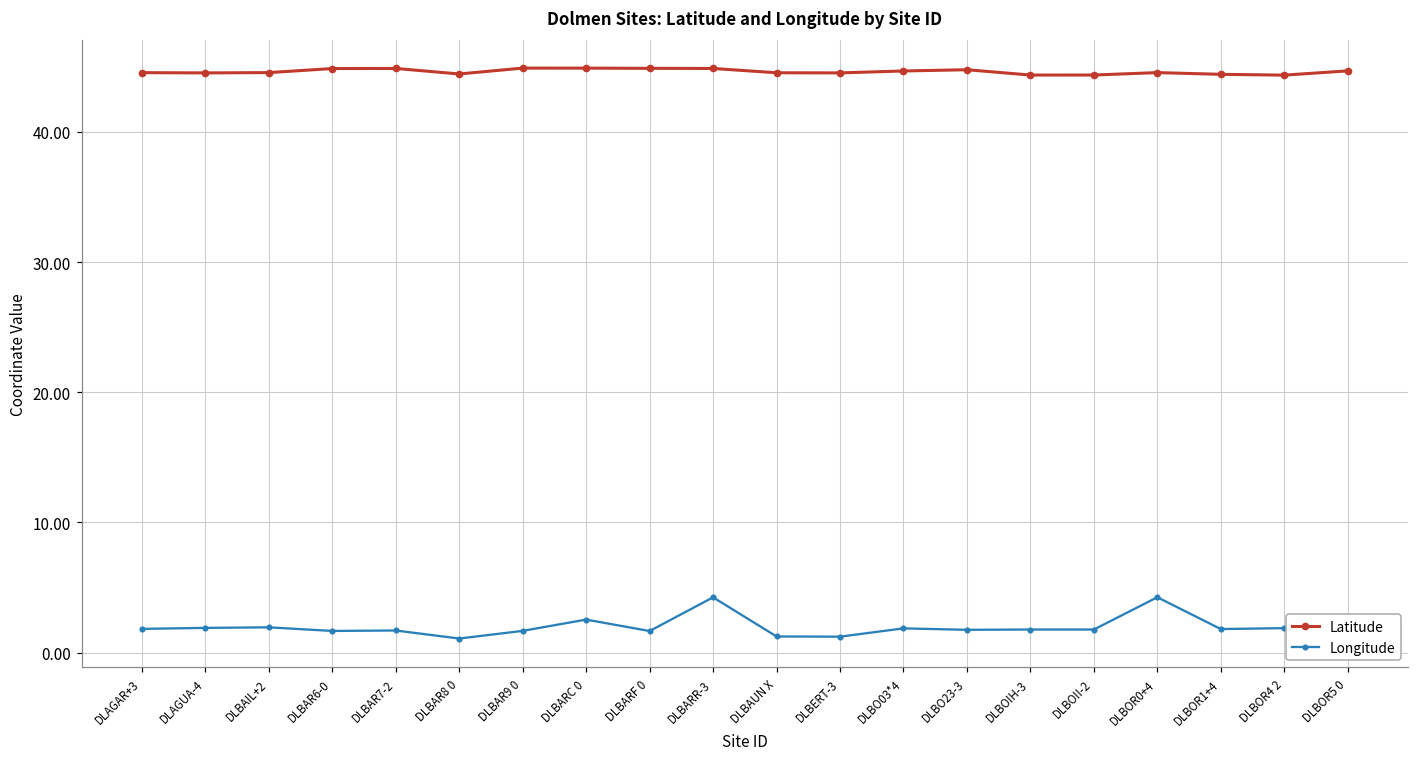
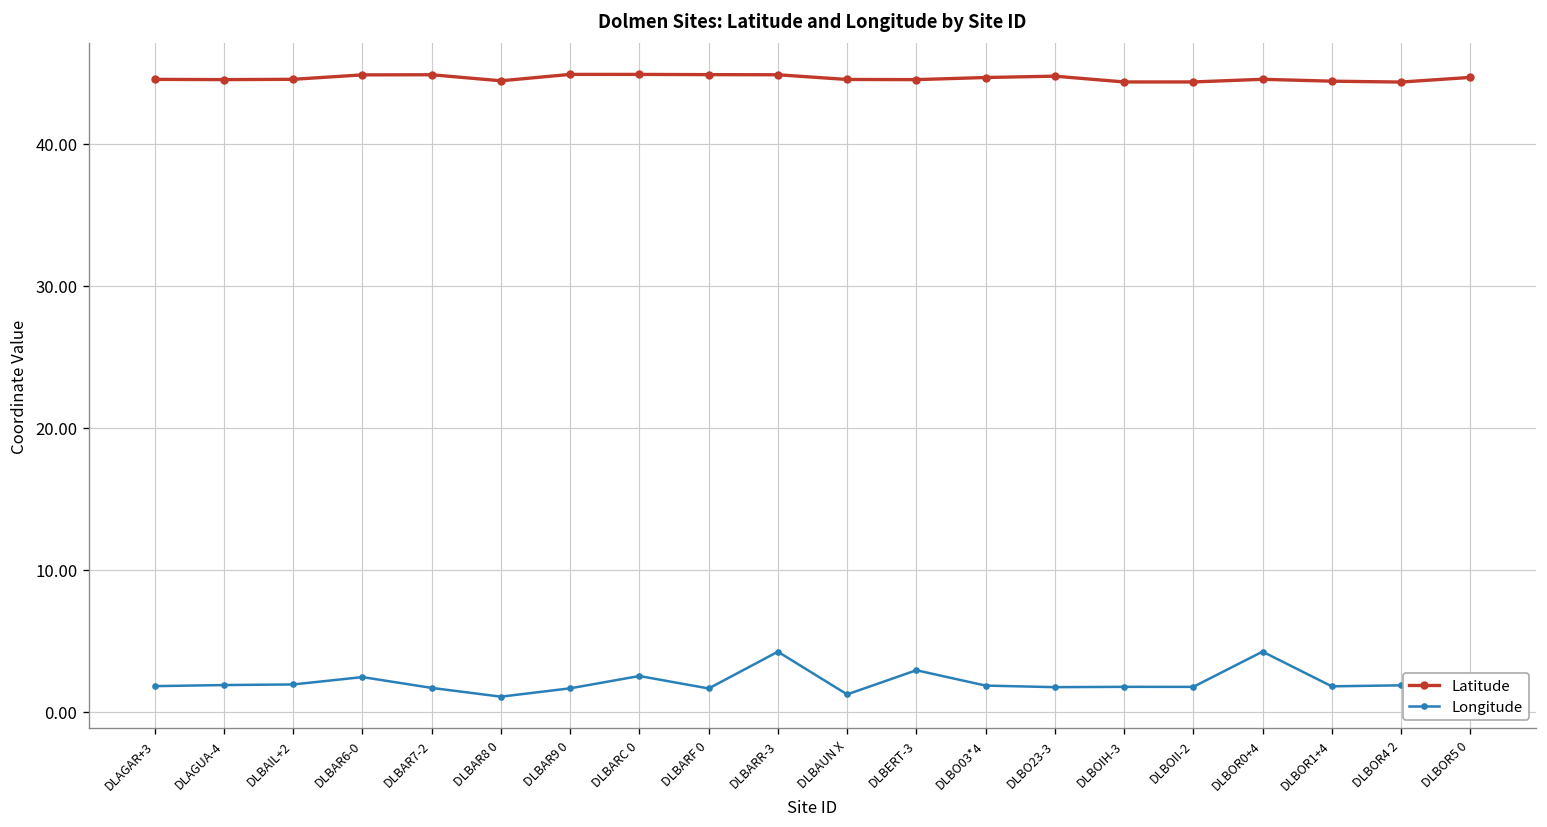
  {
    "Latitude": {
      "DLAGAR+3": 44.5,
      "DLAGUA-4": 44.5,
      "DLBAIL+2": 44.6,
      "DLBAR6-0": 44.9,
      "DLBAR7-2": 44.9,
      "DLBAR8 0": 44.4,
      "DLBAR9 0": 44.9,
      "DLBARC 0": 44.9,
      "DLBARF 0": 44.9,
      "DLBARR-3": 44.9,
      "DLBAUN X": 44.5,
      "DLBERT-3": 44.5,
      "DLBO03*4": 44.7,
      "DLBO23-3": 44.8,
      "DLBOIH-3": 44.4,
      "DLBOII-2": 44.4,
      "DLBOR0+4": 44.6,
      "DLBOR1+4": 44.4,
      "DLBOR4 2": 44.4,
      "DLBOR5 0": 44.7
    },
    "Longitude": {
      "DLAGAR+3": 1.8,
      "DLAGUA-4": 1.9,
      "DLBAIL+2": 1.9,
-     "DLBAR6-0": 1.7,
+     "DLBAR6-0": 2.5,
      "DLBAR7-2": 1.7,
      "DLBAR8 0": 1.1,
      "DLBAR9 0": 1.7,
      "DLBARC 0": 2.5,
      "DLBARF 0": 1.7,
      "DLBARR-3": 4.2,
      "DLBAUN X": 1.2,
-     "DLBERT-3": 1.2,
+     "DLBERT-3": 2.9,
      "DLBO03*4": 1.9,
      "DLBO23-3": 1.7,
      "DLBOIH-3": 1.8,
      "DLBOII-2": 1.8,
      "DLBOR0+4": 4.2,
      "DLBOR1+4": 1.8,
      "DLBOR4 2": 1.9
    }
  }
